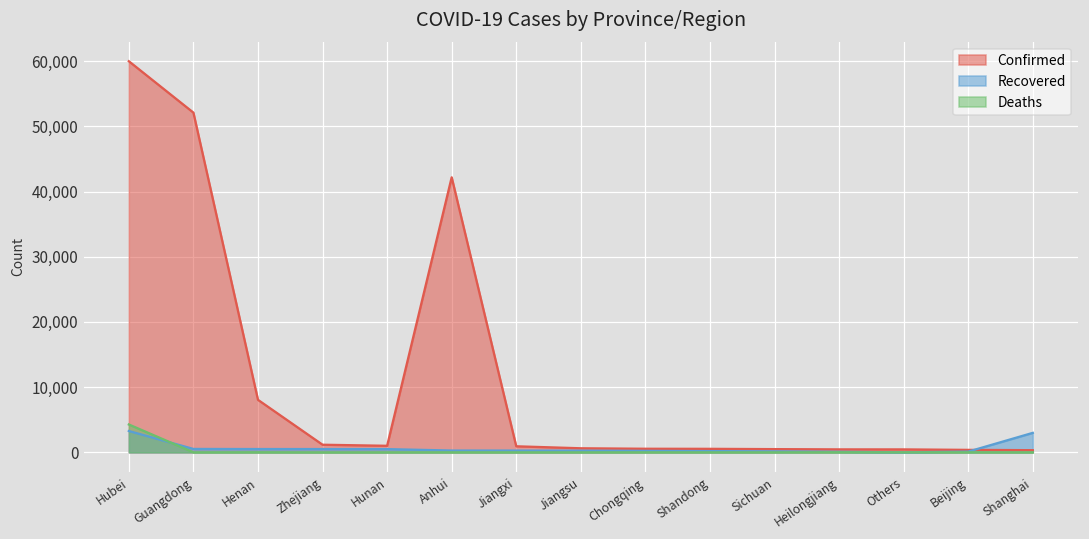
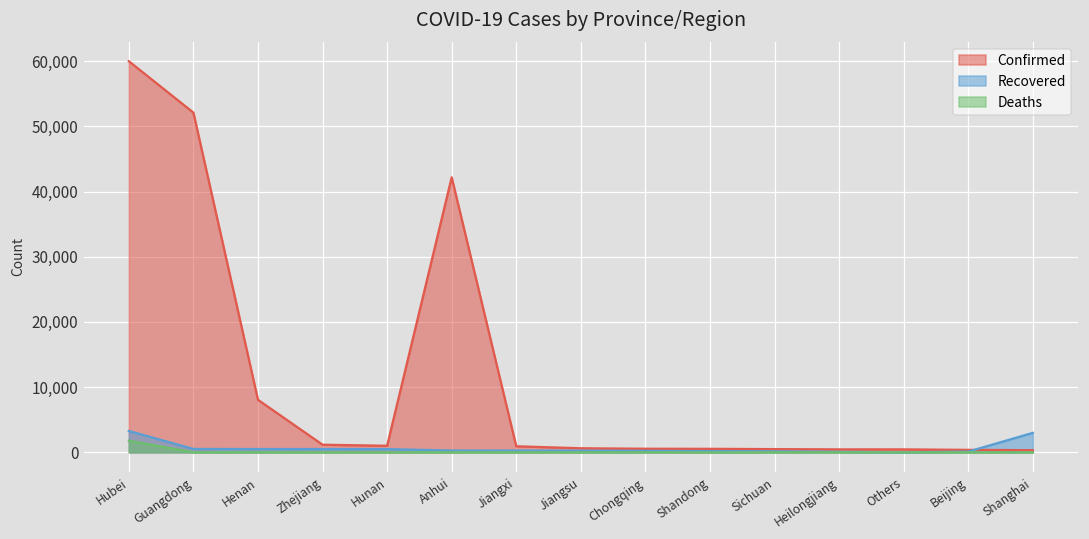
  {
    "Confirmed": {
      "Hubei": "60,000",
      "Guangdong": "52,000",
      "Henan": "8,000",
      "Zhejiang": "1,000",
      "Hunan": "1,000",
      "Anhui": "42,000",
      "Jiangxi": "1,000",
      "Others": "0"
    },
    "Recovered": {
      "Hubei": "3,000",
      "Guangdong": "1,000",
      "Henan": "1,000",
      "Zhejiang": "1,000",
      "Hunan": "0",
      "Shanghai": "3,000"
    },
    "Deaths": {
-     "Hubei": "4,000",
+     "Hubei": "2,000",
      "Guangdong": "0",
      "Henan": "0",
      "Zhejiang": "0",
      "Hunan": "0"
    }
  }
